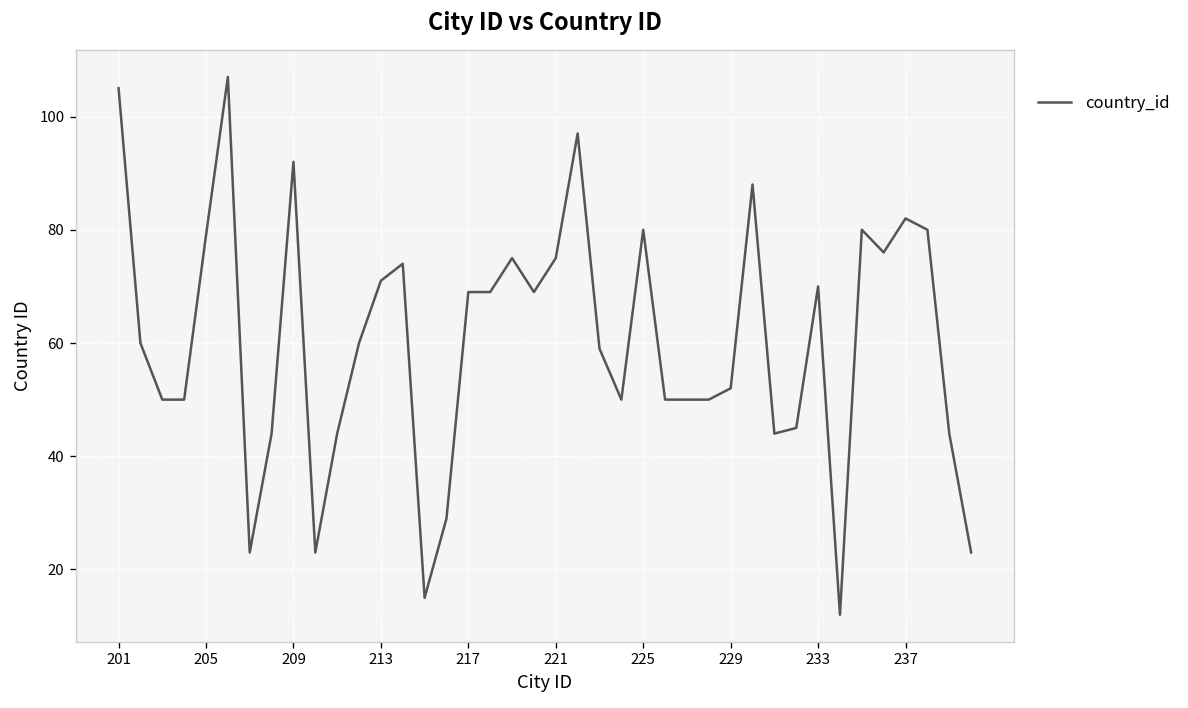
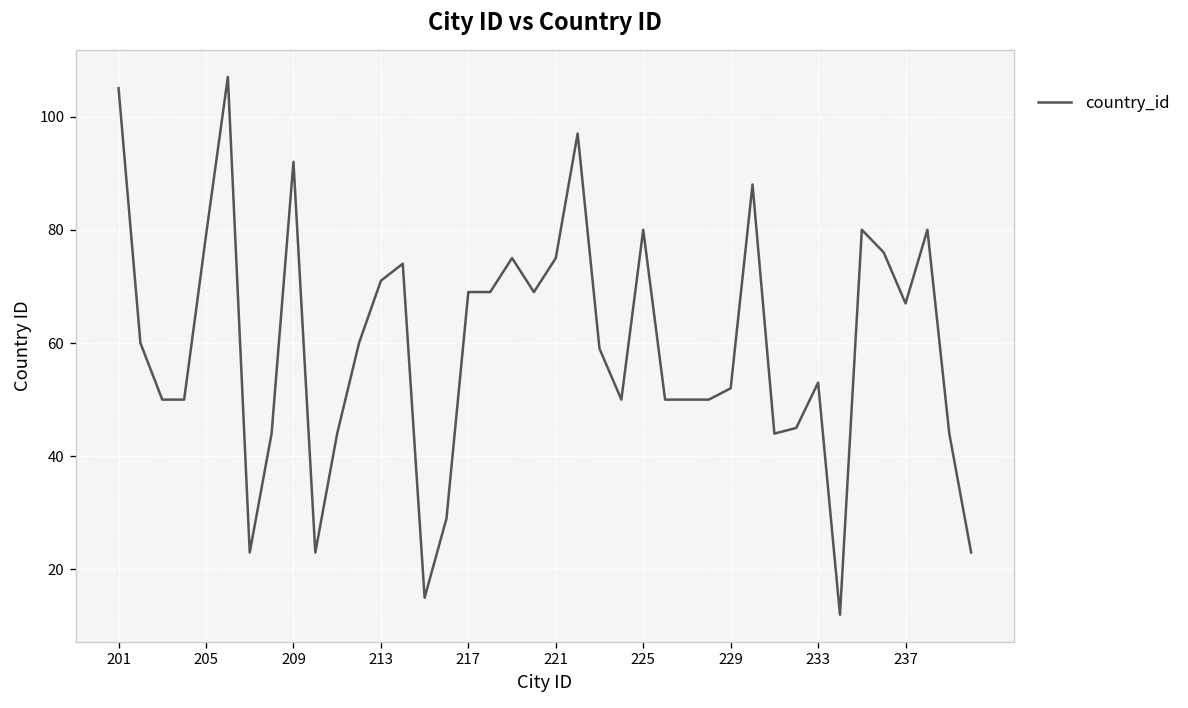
  {
    "201": 105,
    "205": 79,
    "209": 92,
    "213": 71,
    "217": 69,
    "221": 75,
    "225": 80,
    "229": 52,
-   "233": 70,
-   "237": 82
+   "233": 53,
+   "237": 67
  }
